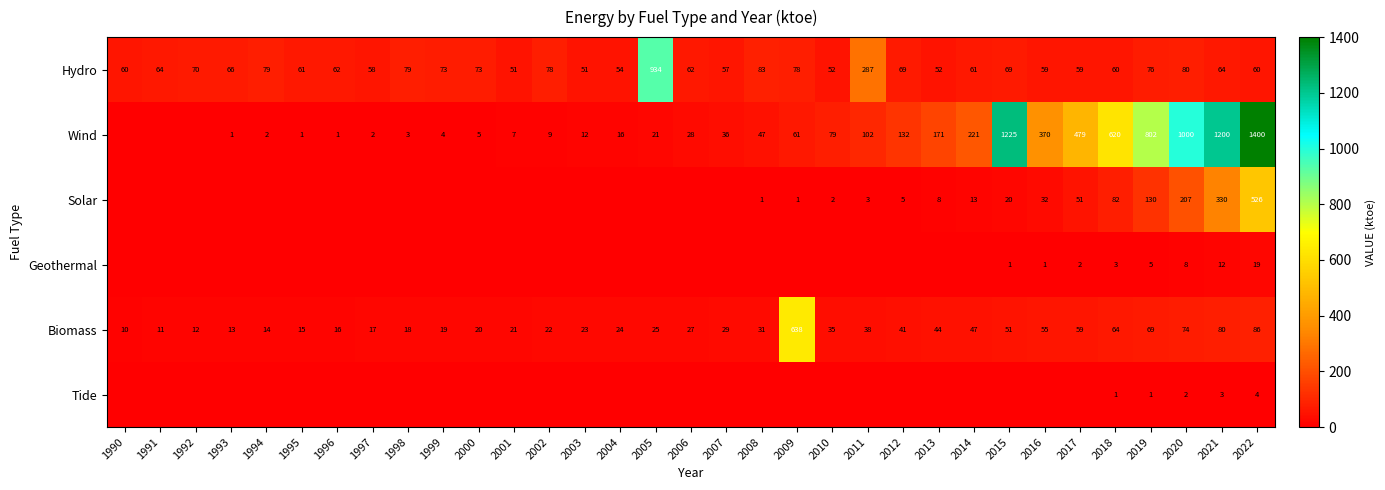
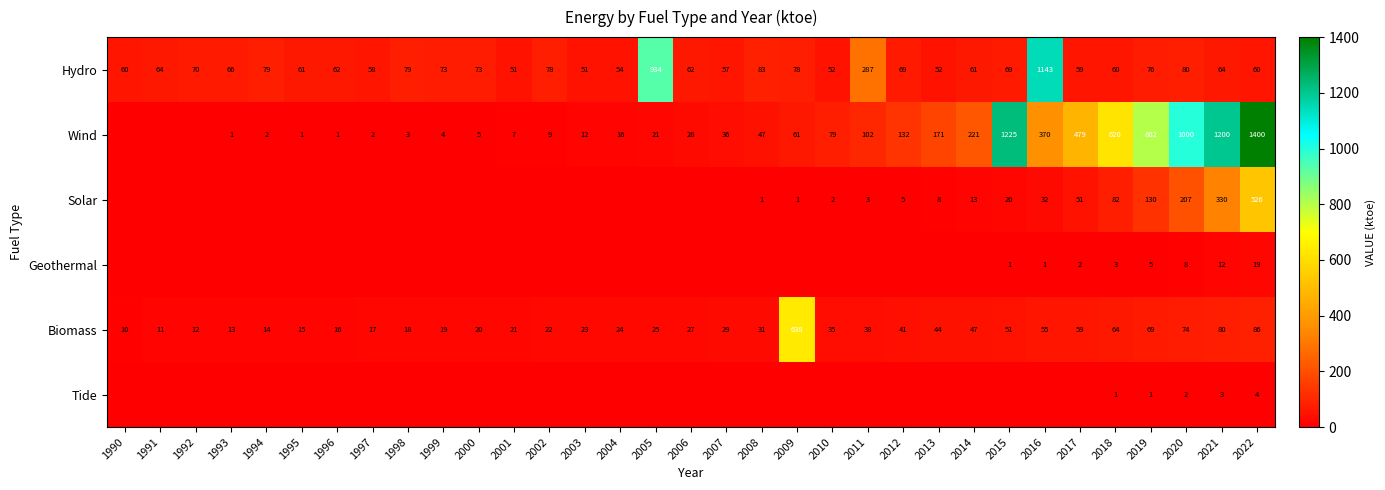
  {
    "Hydro": {
      "1990": 60,
      "1991": 64,
      "1992": 70,
      "1993": 66,
      "1994": 79,
      "1995": 61,
      "1996": 62,
      "1997": 58,
      "1998": 79,
      "1999": 73,
      "2000": 73,
      "2001": 51,
      "2002": 78,
      "2003": 51,
      "2004": 54,
      "2005": 934,
      "2006": 62,
      "2007": 57,
      "2008": 83,
      "2009": 78,
      "2010": 52,
      "2011": 287,
      "2012": 69,
      "2013": 52,
      "2014": 61,
      "2015": 69,
-     "2016": 59,
+     "2016": 1143,
      "2017": 59,
      "2018": 60,
      "2019": 76,
      "2020": 80,
      "2021": 64,
      "2022": 60
    },
    "Wind": {
      "1993": 1,
      "1994": 2,
      "1995": 1,
      "1996": 1,
      "1997": 2,
      "1998": 3,
      "1999": 4,
      "2000": 5,
      "2001": 7,
      "2002": 9,
      "2003": 12,
      "2004": 16,
      "2005": 21,
      "2006": 28,
      "2007": 36,
      "2008": 47,
      "2009": 61,
      "2010": 79,
      "2011": 102,
      "2012": 132,
      "2013": 171,
      "2014": 221,
      "2015": 1225,
      "2016": 370,
      "2017": 479,
      "2018": 620,
      "2019": 802,
      "2020": 1000,
      "2021": 1200,
      "2022": 1400
    },
    "Solar": {
      "2008": 1,
      "2009": 1,
      "2010": 2,
      "2011": 3,
      "2012": 5,
      "2013": 8,
      "2014": 13,
      "2015": 20,
      "2016": 32,
      "2017": 51,
      "2018": 82,
      "2019": 130,
      "2020": 207,
      "2021": 330,
      "2022": 526
    },
    "Geothermal": {
      "2015": 1,
      "2016": 1,
      "2017": 2,
      "2018": 3,
      "2019": 5,
      "2020": 8,
      "2021": 12,
      "2022": 19
    },
    "Biomass": {
      "1990": 10,
      "1991": 11,
      "1992": 12,
      "1993": 13,
      "1994": 14,
      "1995": 15,
      "1996": 16,
      "1997": 17,
      "1998": 18,
      "1999": 19,
      "2000": 20,
      "2001": 21,
      "2002": 22,
      "2003": 23,
      "2004": 24,
      "2005": 25,
      "2006": 27,
      "2007": 29,
      "2008": 31,
      "2009": 638,
      "2010": 35,
      "2011": 38,
      "2012": 41,
      "2013": 44,
      "2014": 47,
      "2015": 51,
      "2016": 55,
      "2017": 59,
      "2018": 64,
      "2019": 69,
      "2020": 74,
      "2021": 80,
      "2022": 86
    },
    "Tide": {
      "2018": 1,
      "2019": 1,
      "2020": 2,
      "2021": 3,
      "2022": 4
    }
  }
